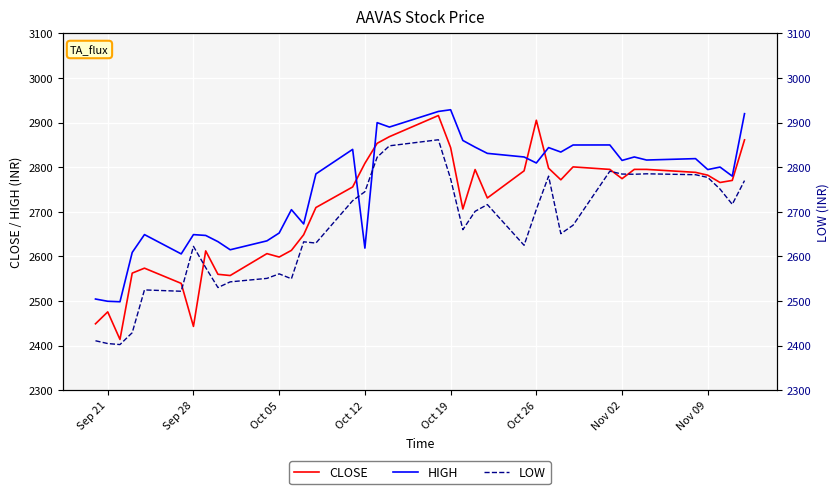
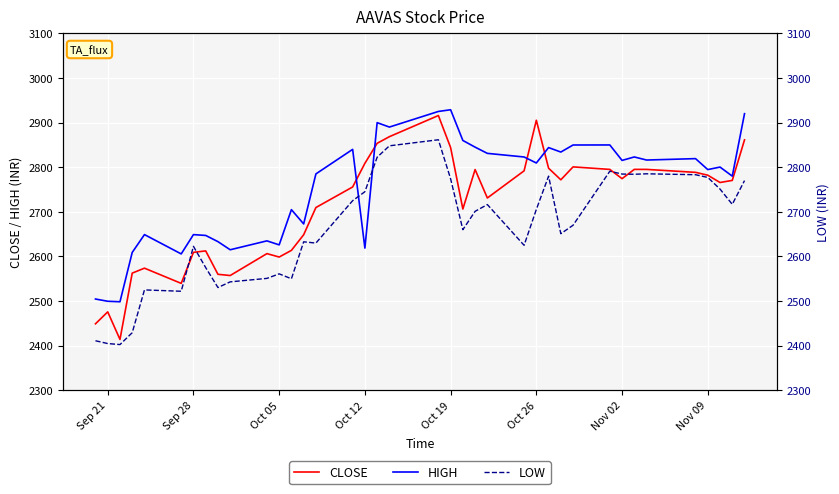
  {
    "CLOSE": {
      "Sep 21": 2480,
-     "Sep 28": 2440,
+     "Sep 28": 2610,
      "Oct 05": 2600,
      "Oct 12": 2810,
      "Oct 19": 2840,
      "Oct 26": 2910,
      "Nov 02": 2770,
      "Nov 09": 2780
    },
    "HIGH": {
      "Sep 21": 2500,
      "Sep 28": 2650,
-     "Oct 05": 2650,
+     "Oct 05": 2630,
      "Oct 12": 2620,
      "Oct 19": 2930,
      "Oct 26": 2810,
      "Nov 02": 2820,
      "Nov 09": 2790
    },
    "LOW": {
      "Sep 21": 2400,
      "Sep 28": 2620,
      "Oct 05": 2560,
      "Oct 12": 2750,
      "Oct 19": 2770,
      "Oct 26": 2710,
      "Nov 02": 2780,
      "Nov 09": 2780
    }
  }
